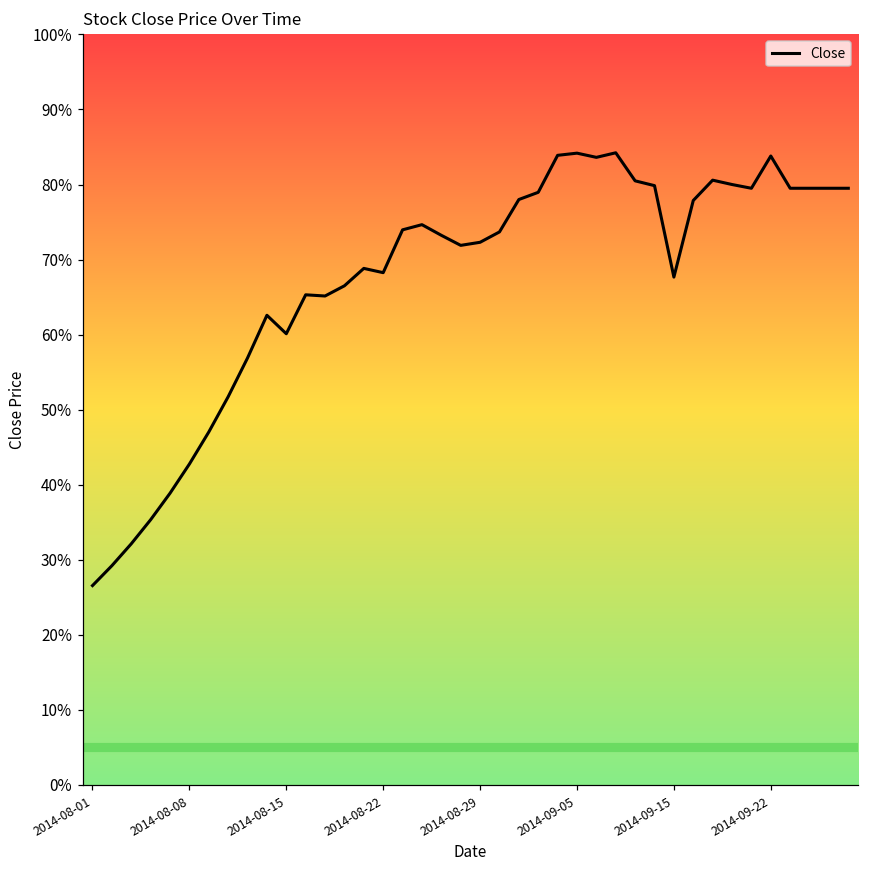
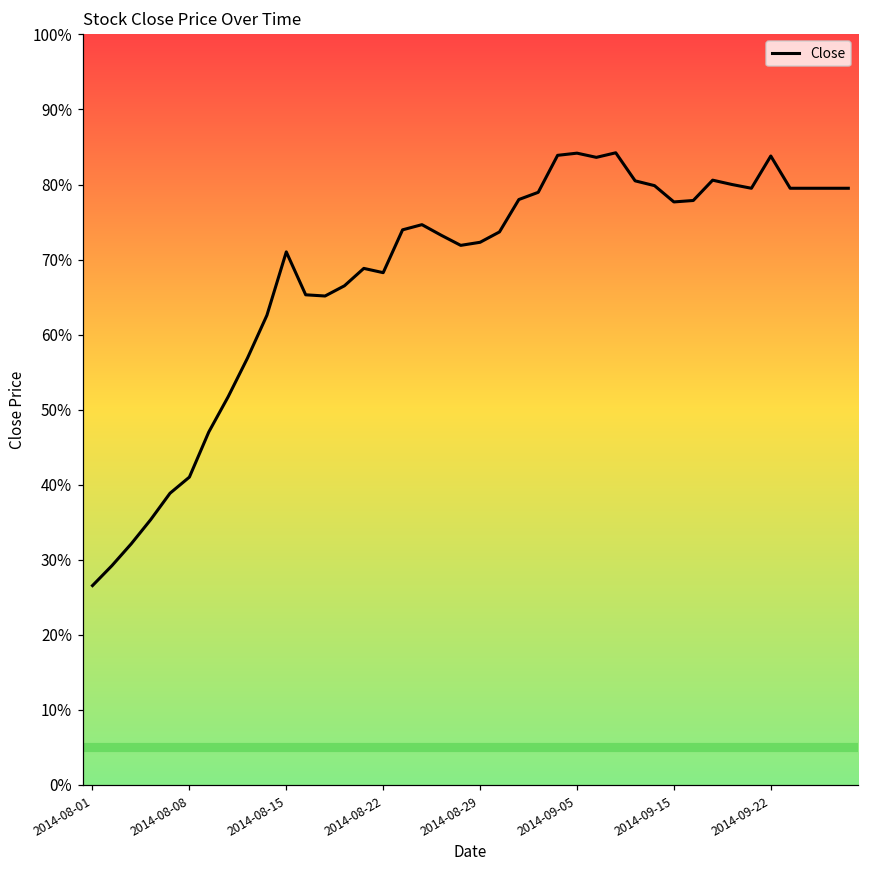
  {
    "2014-08-01": "27%",
-   "2014-08-08": "43%",
-   "2014-08-15": "60%",
+   "2014-08-08": "41%",
+   "2014-08-15": "71%",
    "2014-08-22": "68%",
    "2014-08-29": "72%",
    "2014-09-05": "84%",
-   "2014-09-15": "68%",
+   "2014-09-15": "78%",
    "2014-09-22": "84%"
  }
